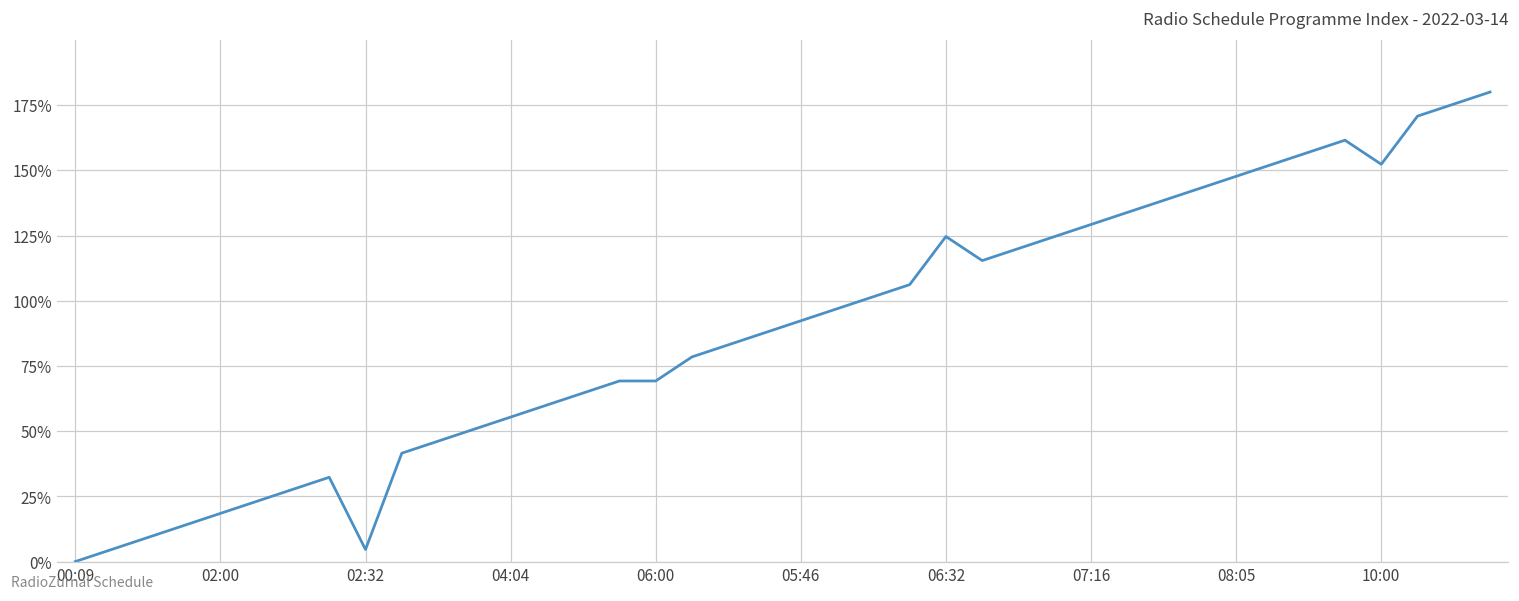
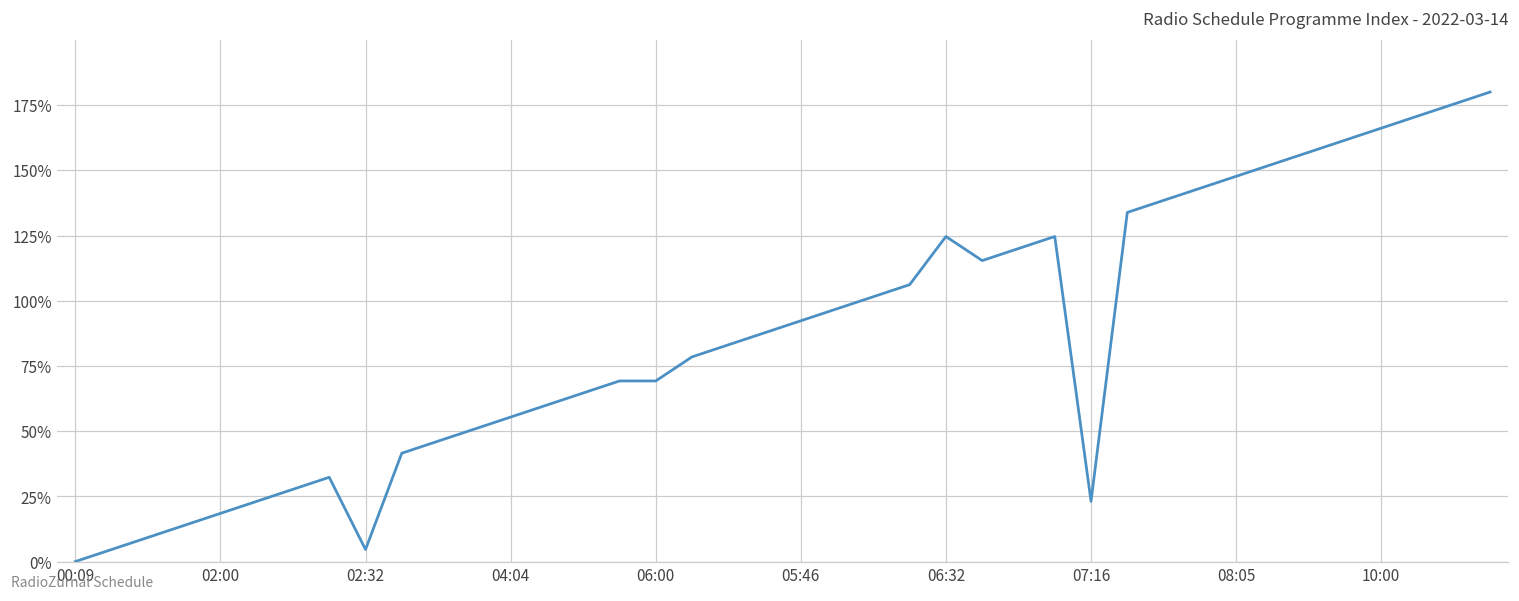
  {
    "00:09": "0%",
    "02:00": "18%",
    "02:32": "5%",
    "04:04": "55%",
    "06:00": "69%",
    "05:46": "92%",
    "06:32": "125%",
-   "07:16": "129%",
+   "07:16": "23%",
    "08:05": "148%",
-   "10:00": "152%"
+   "10:00": "166%"
  }
